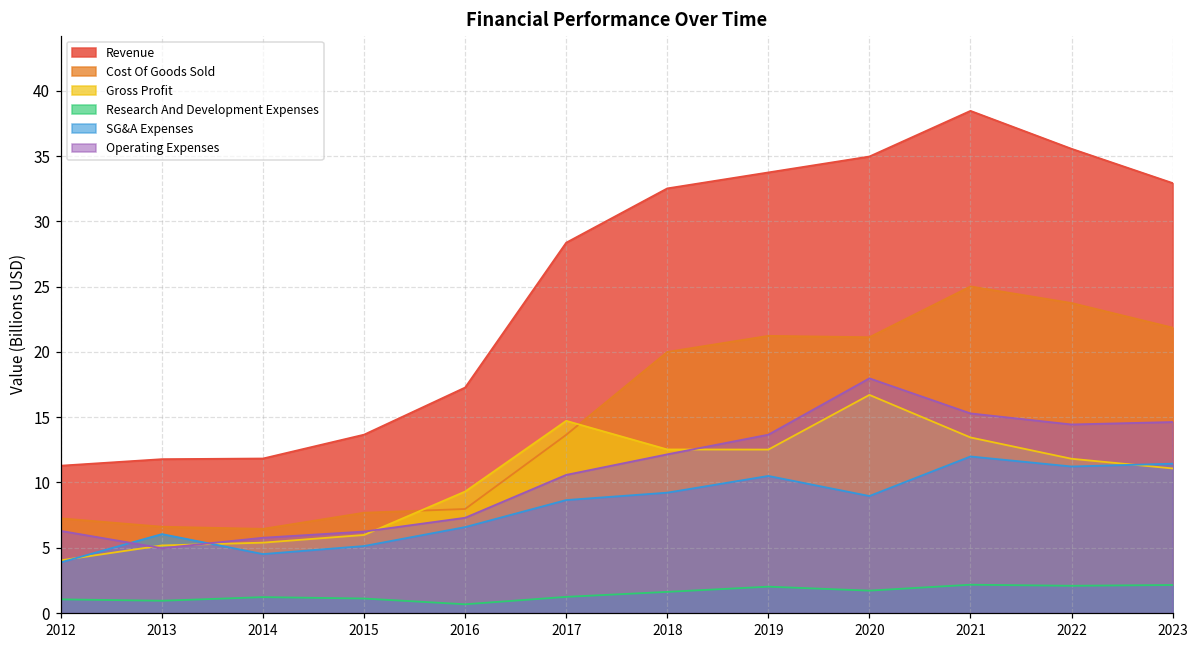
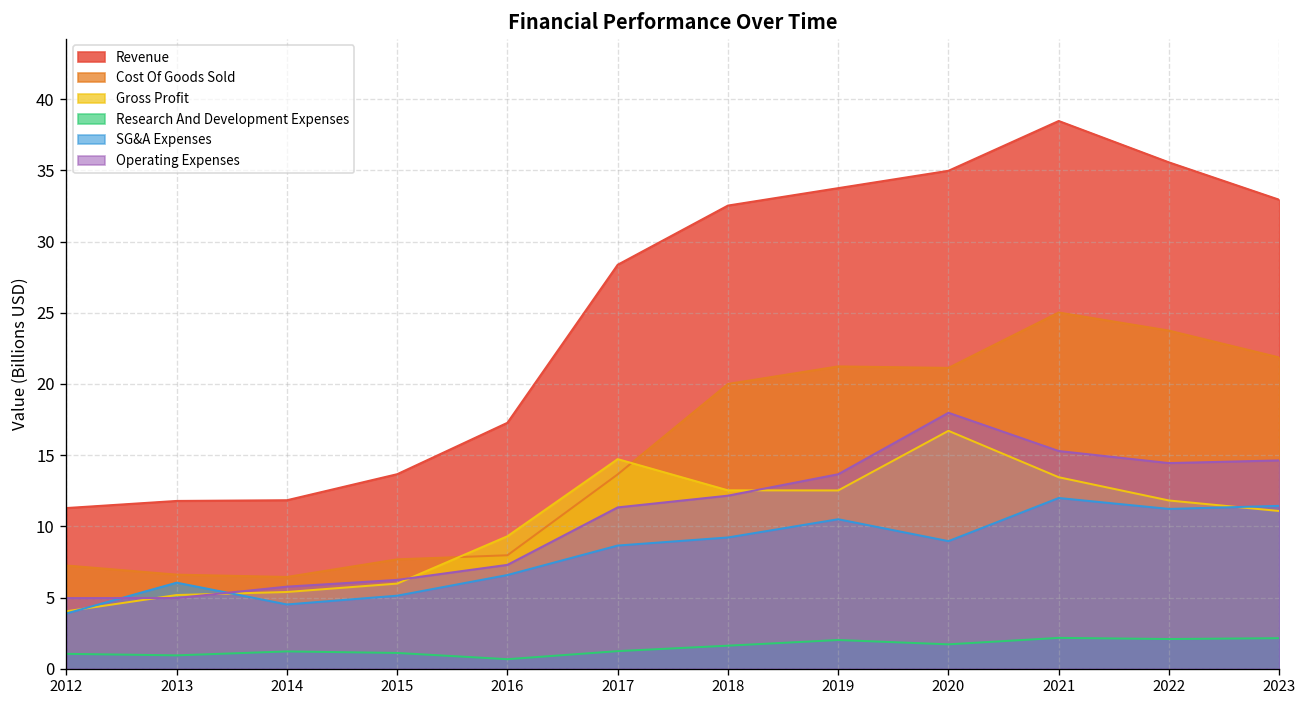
  {
    "Gross Profit": {
      "2014": 5.4,
      "2015": 6.0,
      "2016": 9.3,
      "2017": 14.7,
      "2018": 12.5,
      "2019": 12.5,
      "2020": 16.7,
      "2021": 13.4,
      "2022": 11.8,
      "2023": 11.1
    },
    "Research And Development Expenses": {
      "2012": 1.0,
      "2013": 0.9,
      "2014": 1.2,
      "2015": 1.1,
      "2016": 0.7,
      "2017": 1.2,
      "2018": 1.6,
      "2019": 2.0,
      "2020": 1.7,
      "2021": 2.2,
      "2022": 2.1,
      "2023": 2.1
    },
    "SG&A Expenses": {
      "2013": 6.0,
      "2014": 4.5,
      "2015": 5.1,
      "2016": 6.6,
      "2017": 8.7,
      "2018": 9.2,
      "2019": 10.5,
      "2020": 9.0,
      "2021": 12.0,
      "2022": 11.2,
      "2023": 11.4
    },
    "Operating Expenses": {
-     "2012": 6.3,
+     "2012": 5.0,
      "2014": 5.8,
      "2015": 6.2,
      "2016": 7.3,
-     "2017": 10.6,
+     "2017": 11.3,
      "2018": 12.2,
      "2019": 13.7,
      "2020": 18.0,
      "2021": 15.3,
      "2022": 14.4,
      "2023": 14.6
    }
  }
